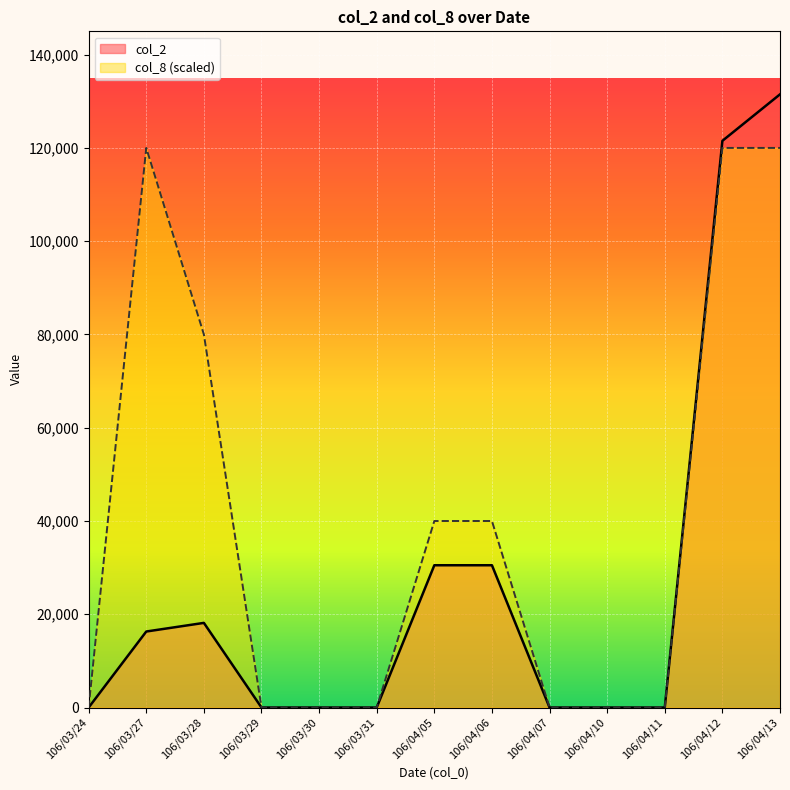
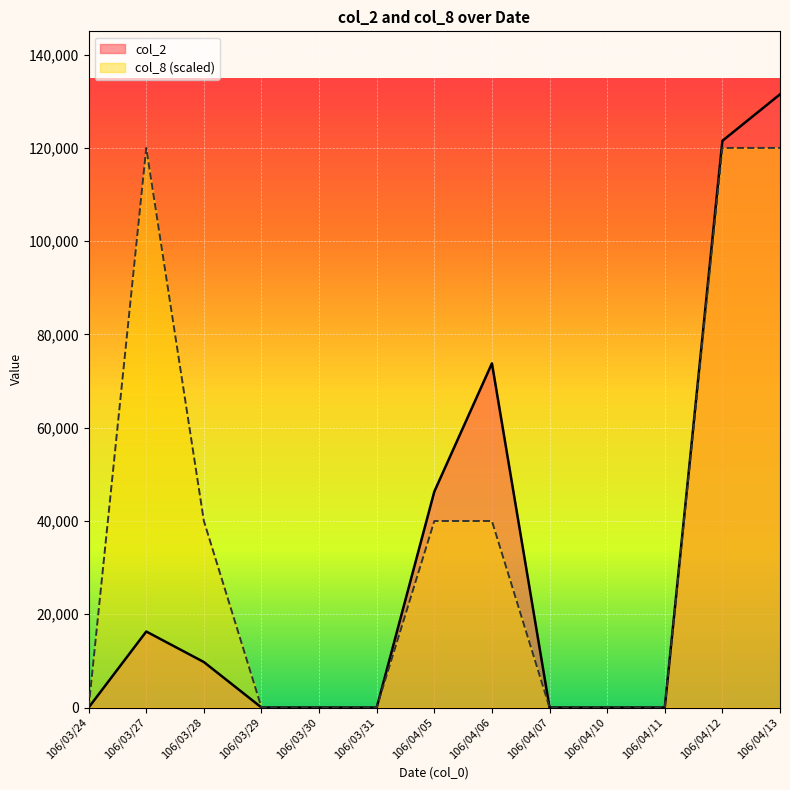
  {
    "col_2": {
      "106/03/27": "16,000",
-     "106/03/28": "18,000",
-     "106/04/05": "31,000",
-     "106/04/06": "31,000",
+     "106/03/28": "10,000",
+     "106/04/05": "46,000",
+     "106/04/06": "74,000",
      "106/04/12": "122,000",
      "106/04/13": "131,000"
    },
    "col_8 (scaled)": {
      "106/03/27": "120,000",
-     "106/03/28": "80,000",
+     "106/03/28": "40,000",
      "106/04/05": "40,000",
      "106/04/06": "40,000",
      "106/04/12": "120,000",
      "106/04/13": "120,000"
    }
  }
